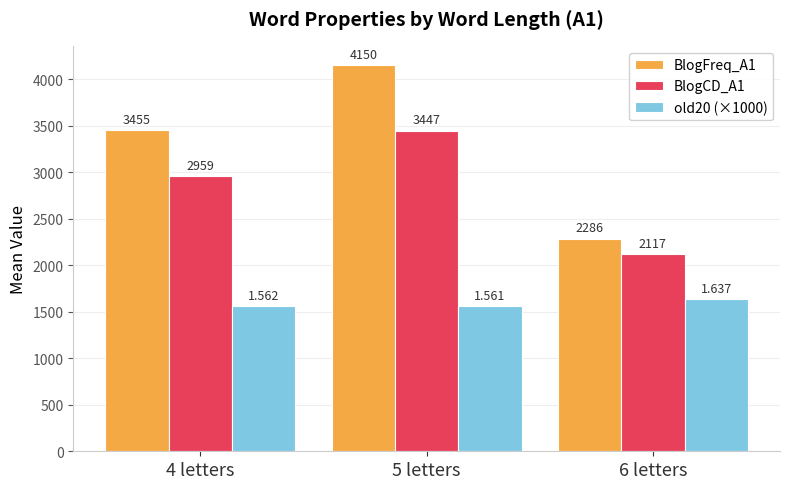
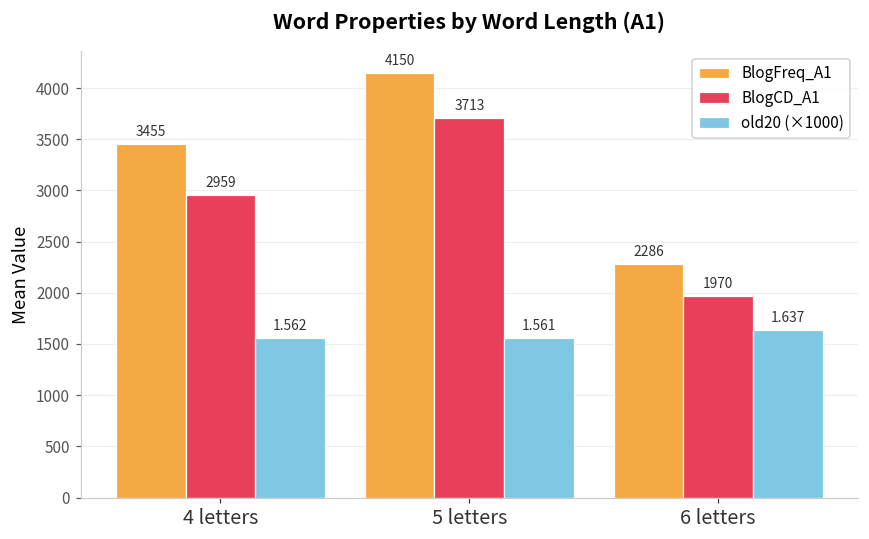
  {
    "BlogFreq_A1": {
      "4 letters": 3455,
      "5 letters": 4150,
      "6 letters": 2286
    },
    "BlogCD_A1": {
      "4 letters": 2959,
-     "5 letters": 3447,
-     "6 letters": 2117
+     "5 letters": 3713,
+     "6 letters": 1970
    }
  }
